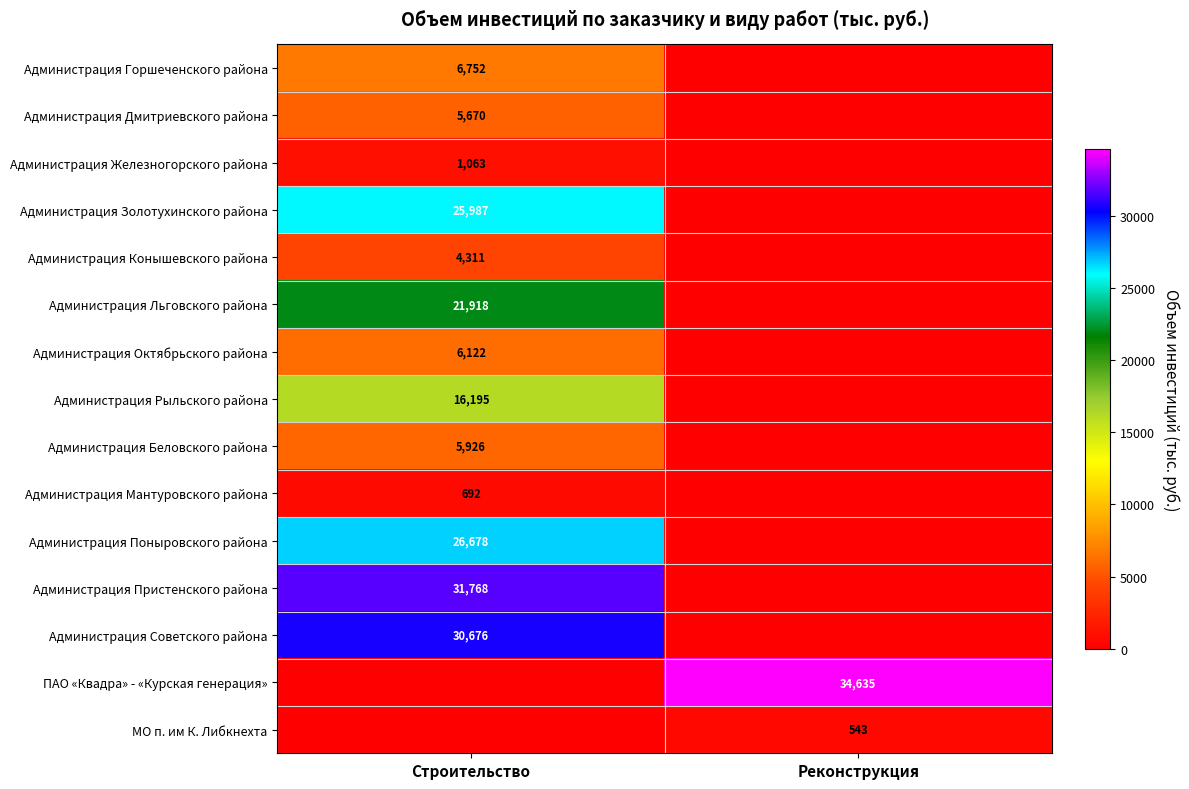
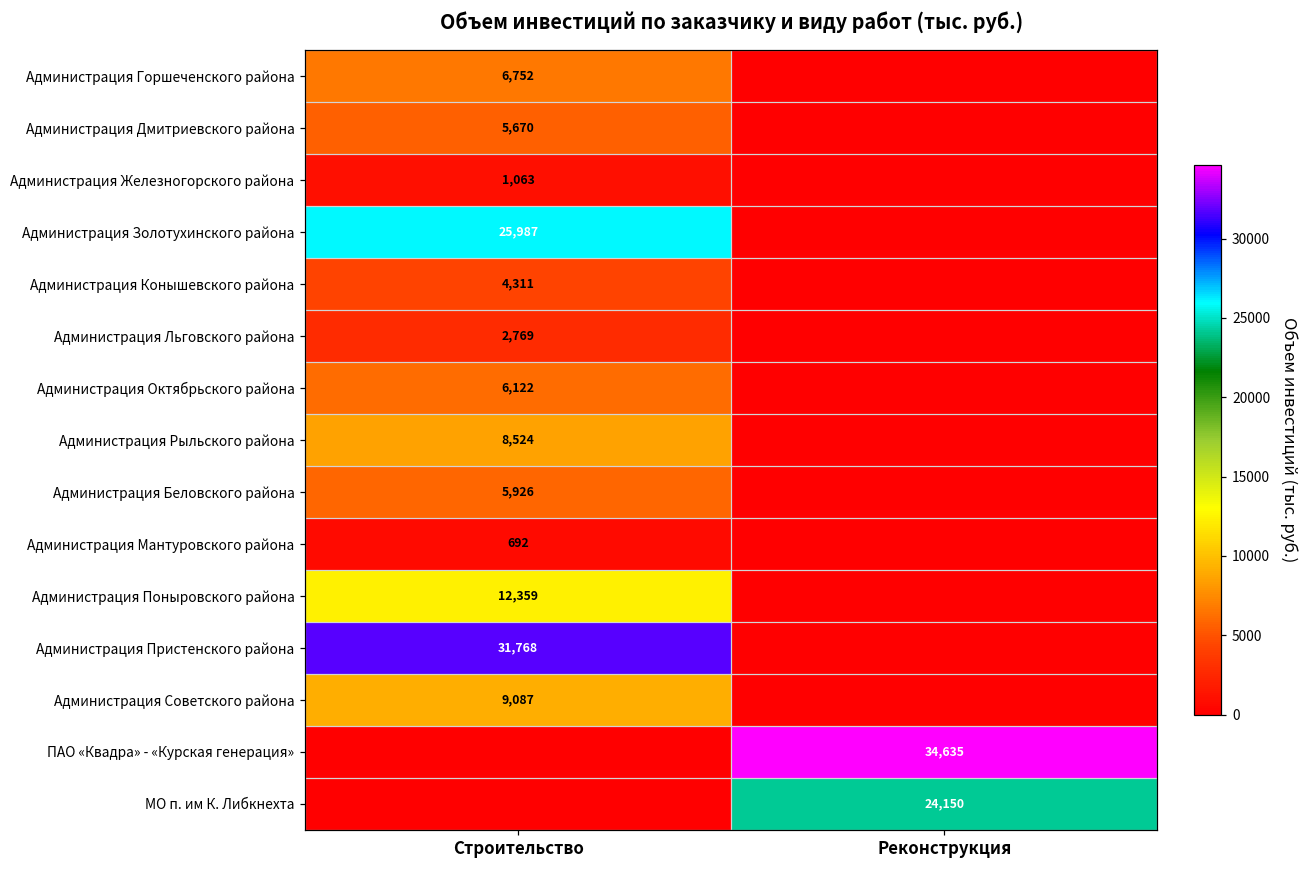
  {
    "Администрация Горшеченского района": {
      "Строительство": "6,752"
    },
    "Администрация Дмитриевского района": {
      "Строительство": "5,670"
    },
    "Администрация Железногорского района": {
      "Строительство": "1,063"
    },
    "Администрация Золотухинского района": {
      "Строительство": "25,987"
    },
    "Администрация Конышевского района": {
      "Строительство": "4,311"
    },
    "Администрация Льговского района": {
-     "Строительство": "21,918"
+     "Строительство": "2,769"
    },
    "Администрация Октябрьского района": {
      "Строительство": "6,122"
    },
    "Администрация Рыльского района": {
-     "Строительство": "16,195"
+     "Строительство": "8,524"
    },
    "Администрация Беловского района": {
      "Строительство": "5,926"
    },
    "Администрация Мантуровского района": {
      "Строительство": "692"
    },
    "Администрация Поныровского района": {
-     "Строительство": "26,678"
+     "Строительство": "12,359"
    },
    "Администрация Пристенского района": {
      "Строительство": "31,768"
    },
    "Администрация Советского района": {
-     "Строительство": "30,676"
+     "Строительство": "9,087"
    },
    "ПАО «Квадра» - «Курская генерация»": {
      "Реконструкция": "34,635"
    },
    "МО п. им К. Либкнехта": {
-     "Реконструкция": "543"
+     "Реконструкция": "24,150"
    }
  }
